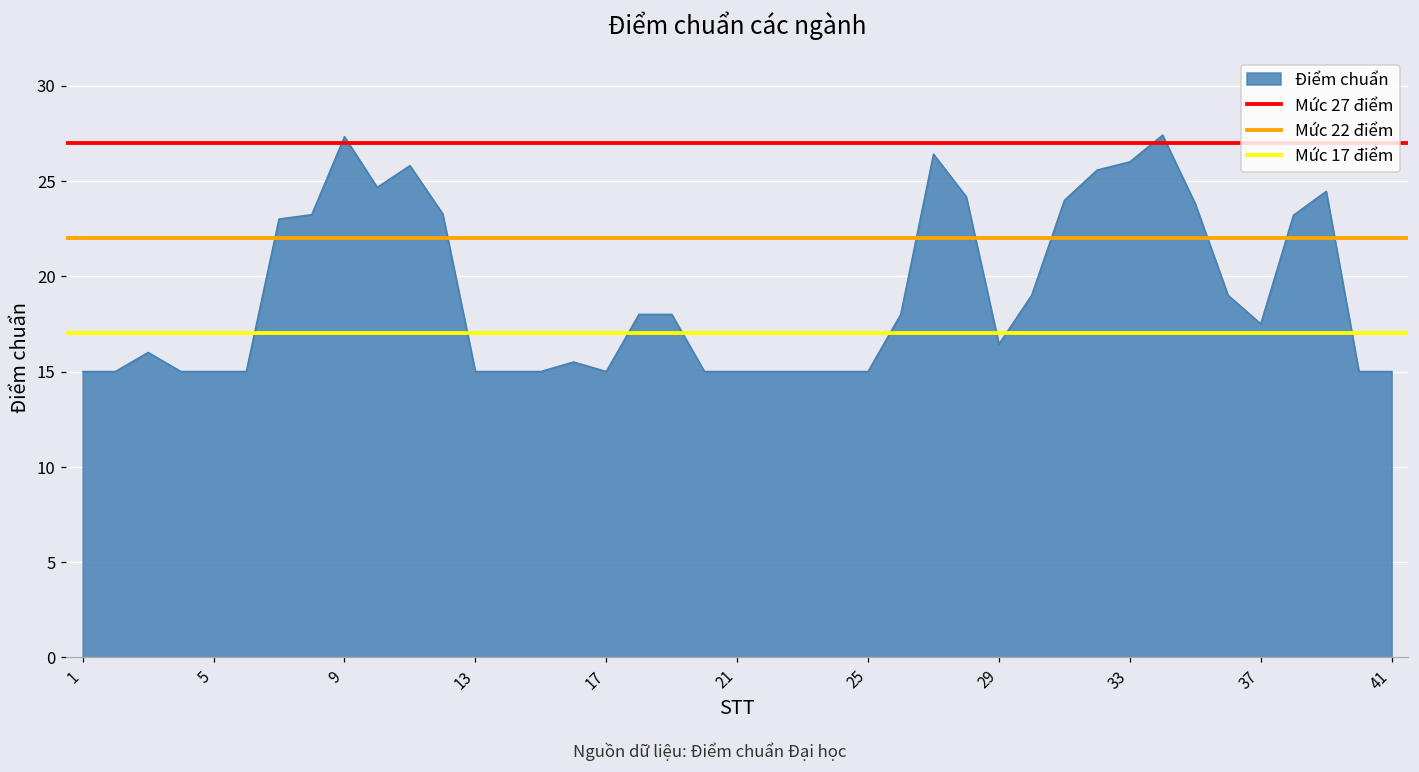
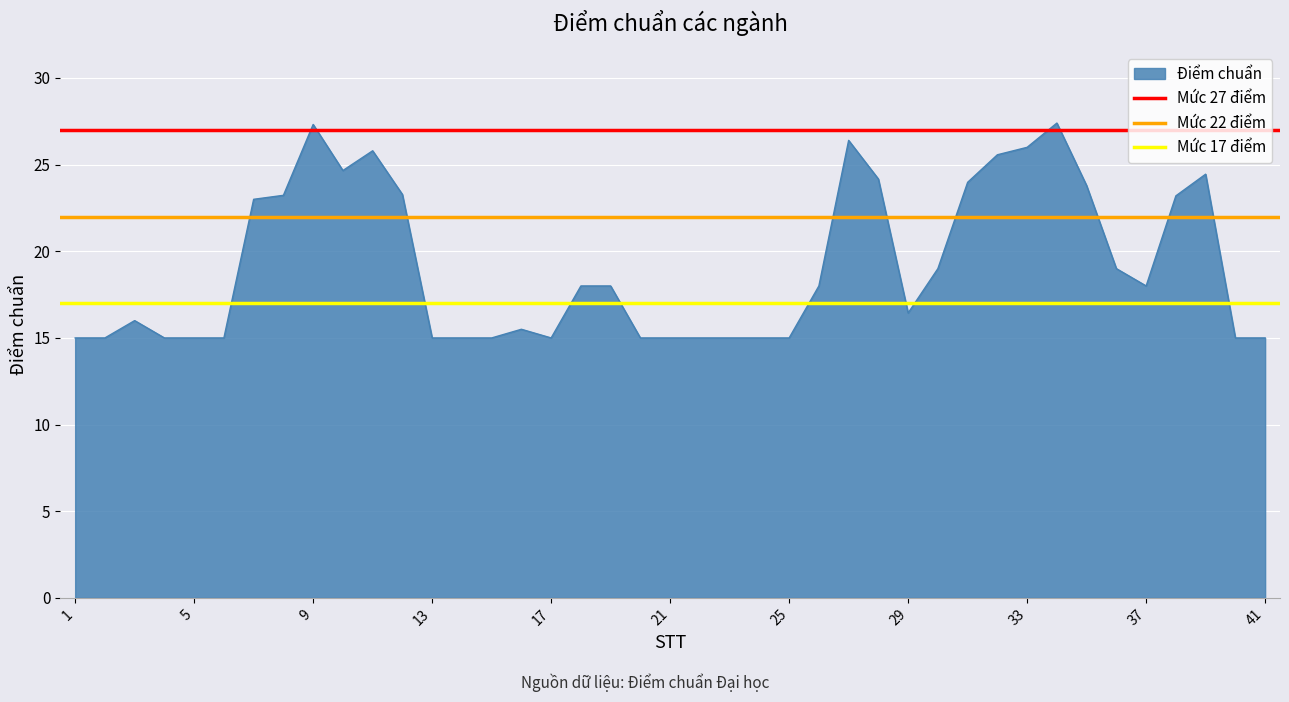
  {
    "1": 15.0,
    "5": 15.0,
    "9": 27.3,
    "13": 15.0,
    "17": 15.0,
    "21": 15.0,
    "25": 15.0,
    "29": 16.4,
    "33": 26.0,
-   "37": 17.5,
+   "37": 18.0,
    "41": 15.0
  }
